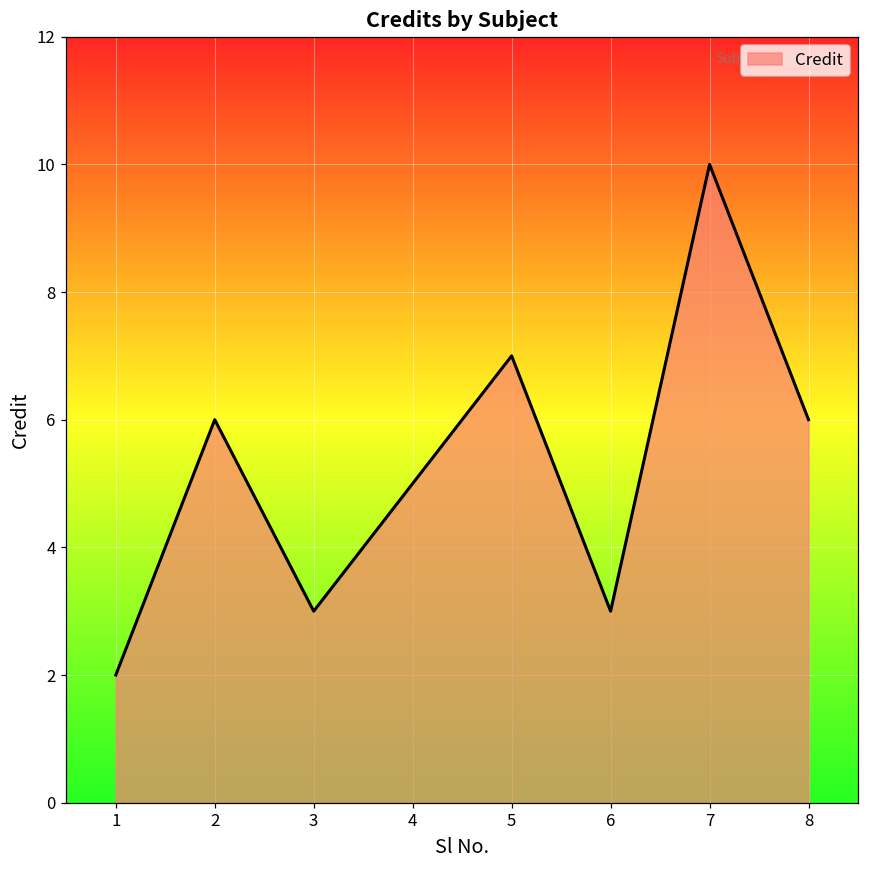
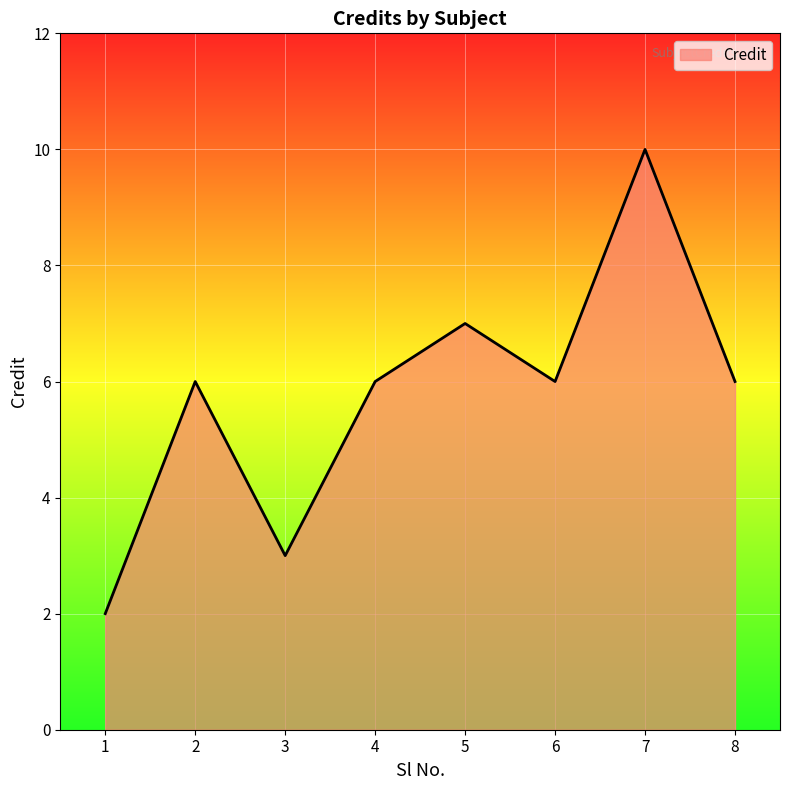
  {
    "1": 2,
    "2": 6,
    "3": 3,
-   "4": 5,
+   "4": 6,
    "5": 7,
-   "6": 3,
+   "6": 6,
    "7": 10,
    "8": 6
  }
